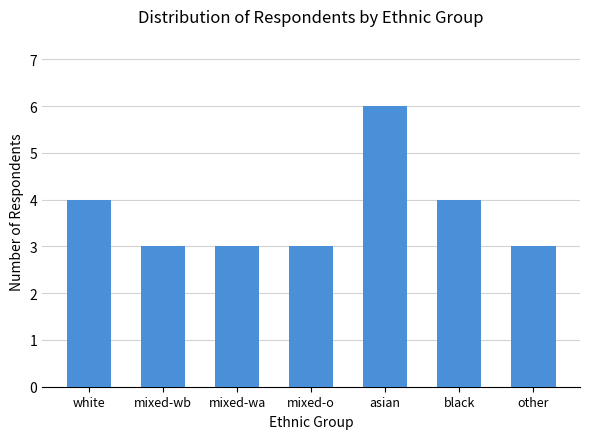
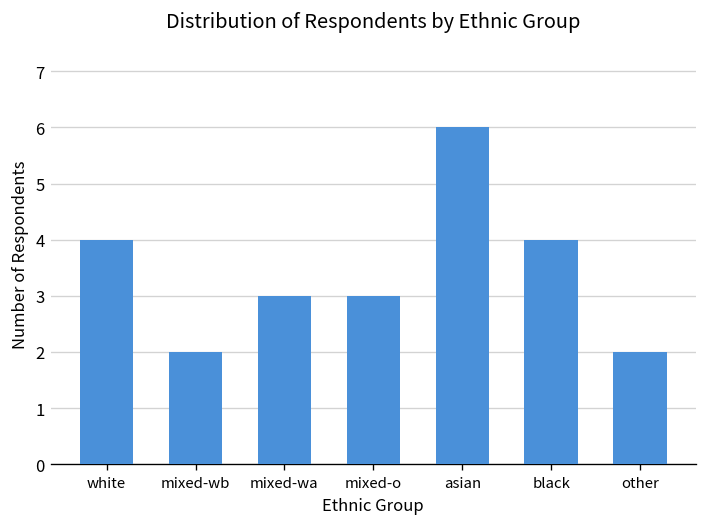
  {
    "white": 4,
-   "mixed-wb": 3,
+   "mixed-wb": 2,
    "mixed-wa": 3,
    "mixed-o": 3,
    "asian": 6,
    "black": 4,
-   "other": 3
+   "other": 2
  }
